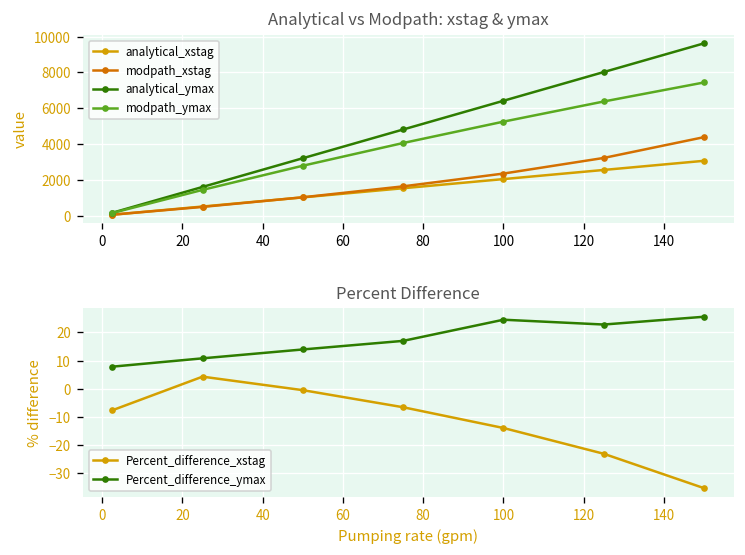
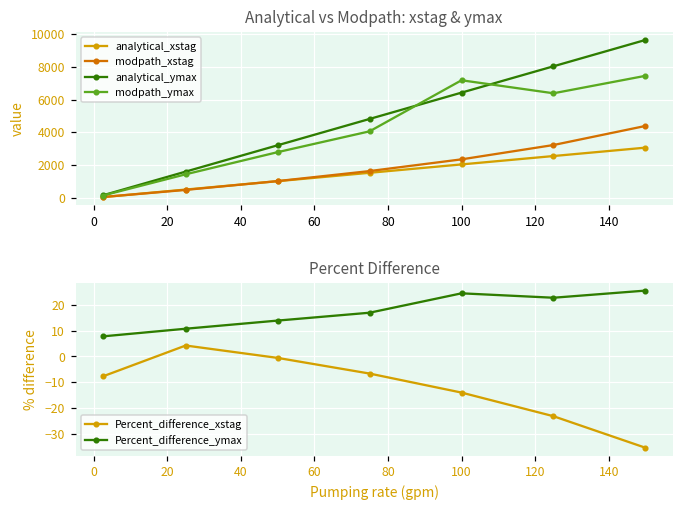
  {
    "Analytical vs Modpath: xstag & ymax": {
      "analytical_ymax": {
        "100": 6400
      },
      "modpath_ymax": {
-       "100": 5300
+       "100": 7200
      }
    },
    "Percent Difference": {
      "Percent_difference_xstag": {
        "100": -14
      },
      "Percent_difference_ymax": {
        "100": 25
      }
    }
  }
